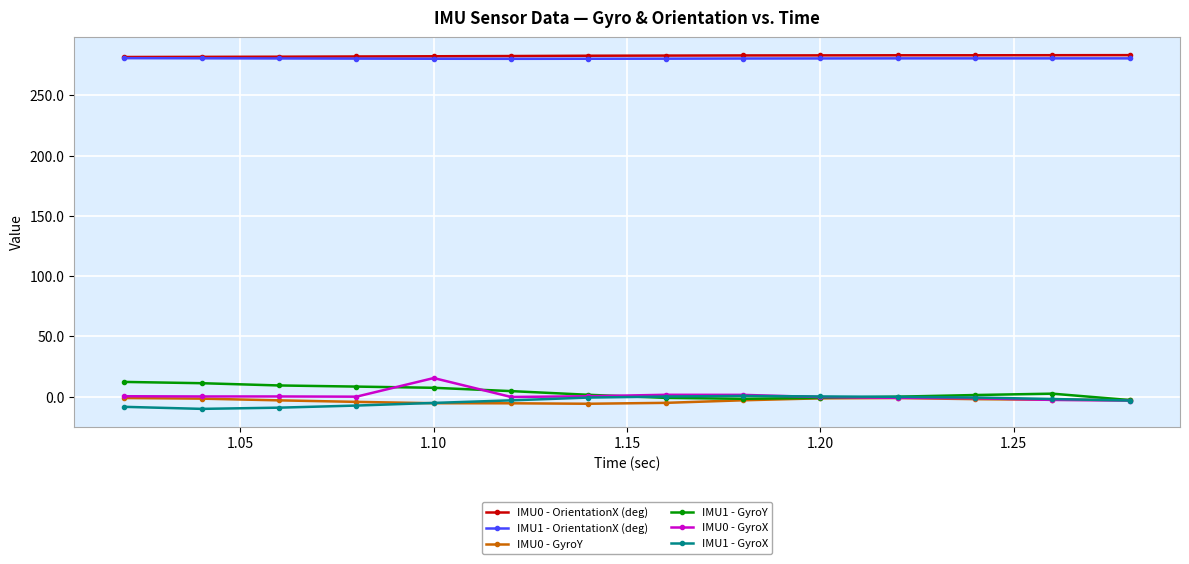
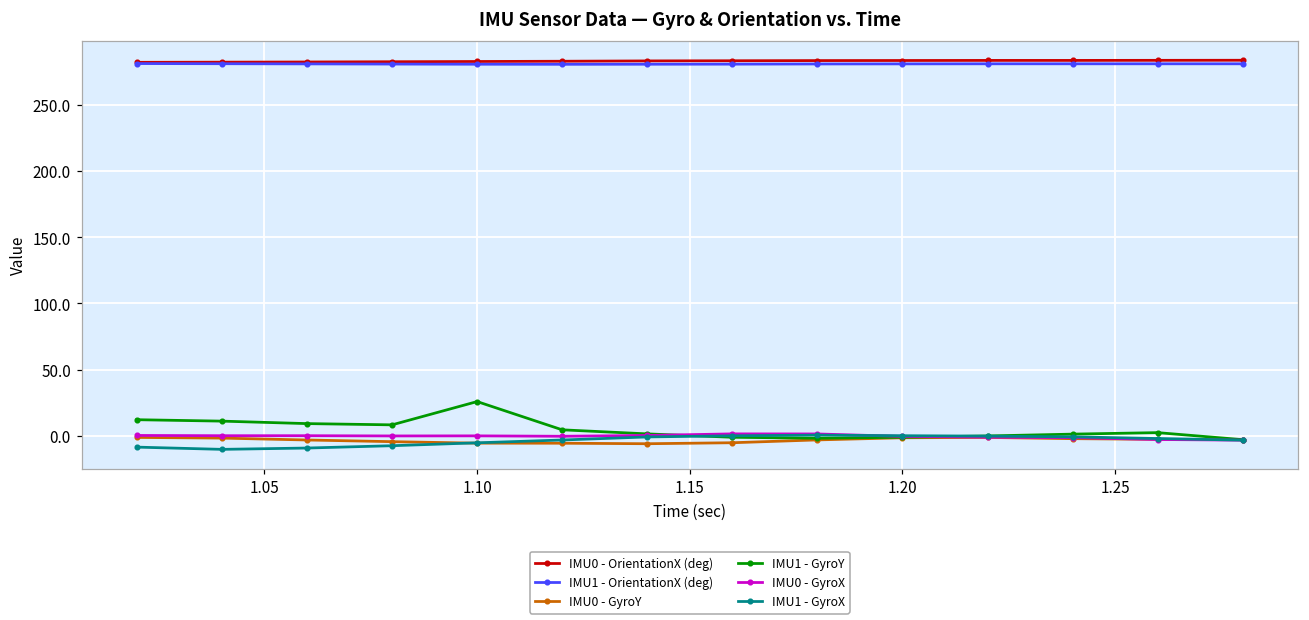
  {
    "IMU0 - OrientationX (deg)": {
      "1.20": 283
    },
    "IMU1 - OrientationX (deg)": {
      "1.20": 281
    },
    "IMU1 - GyroY": {
-     "1.10": 7
+     "1.10": 26
    },
    "IMU0 - GyroX": {
-     "1.10": 15
+     "1.10": 0
    }
  }
